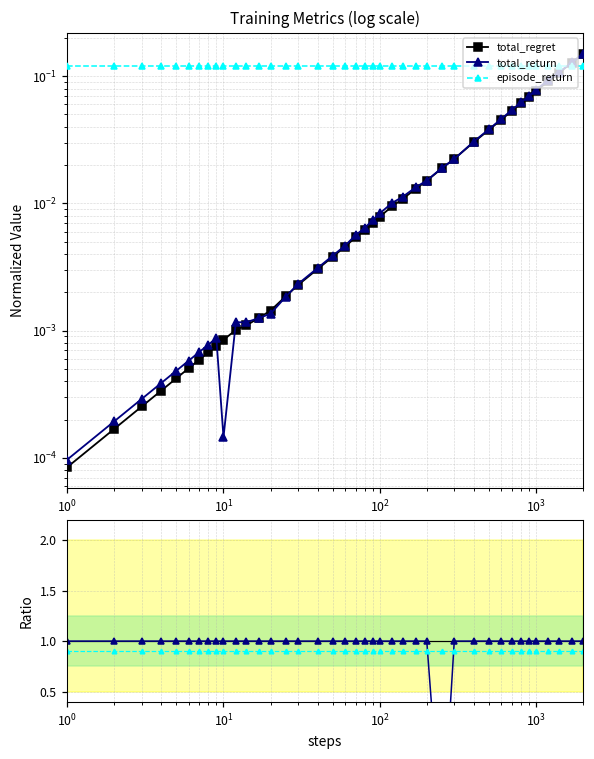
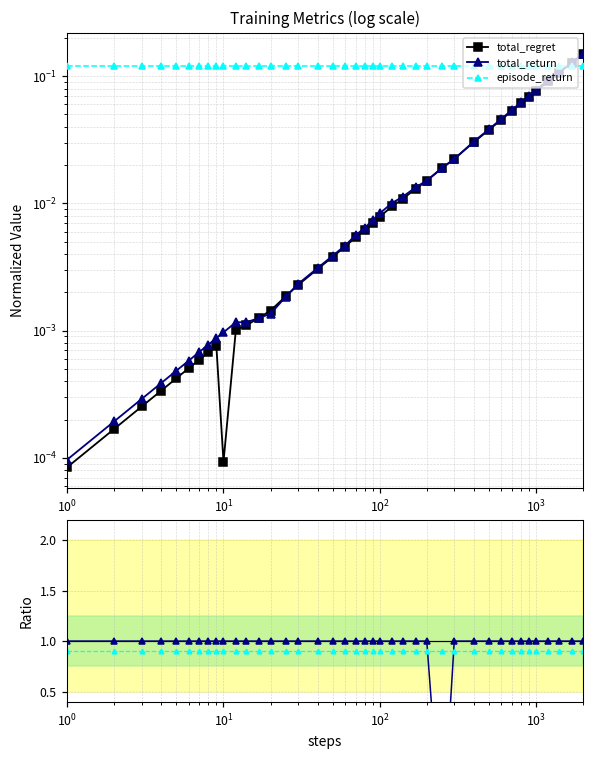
  {
    "Training Metrics (log scale)": {
      "total_regret": {
        "10^0": 0.00008,
-       "10^1": 0.0008,
+       "10^1": 0.00009,
        "10^2": 0.008
      },
      "total_return": {
        "10^0": 0.00010,
-       "10^1": 0.00015,
+       "10^1": 0.0010,
        "10^2": 0.008
      },
      "episode_return": {
        "10^0": 0.12,
        "10^1": 0.12,
        "10^2": 0.12
      }
    }
  }
